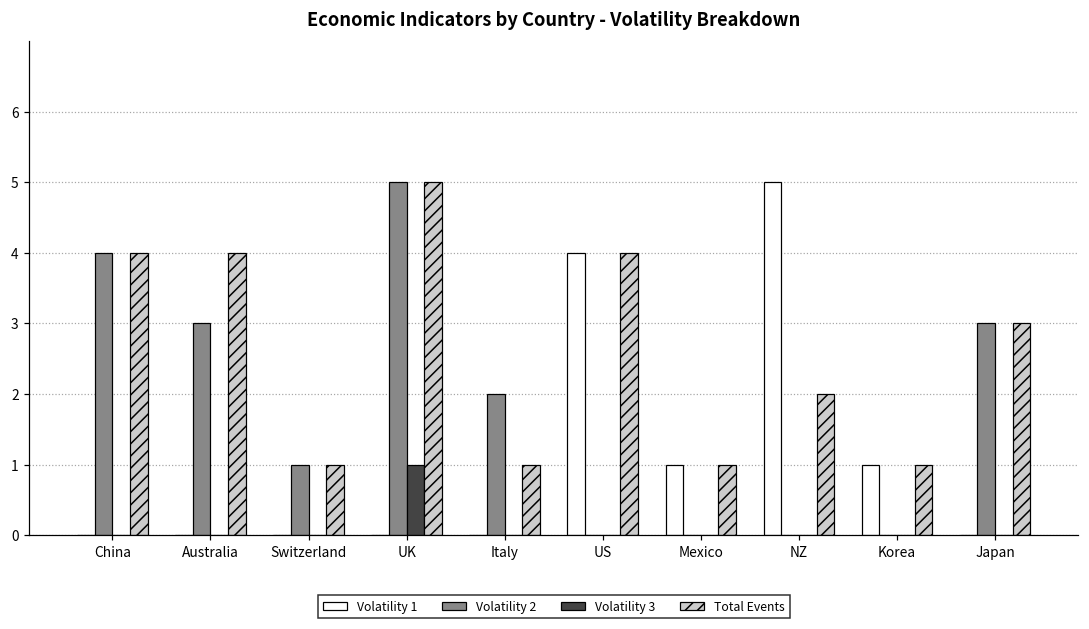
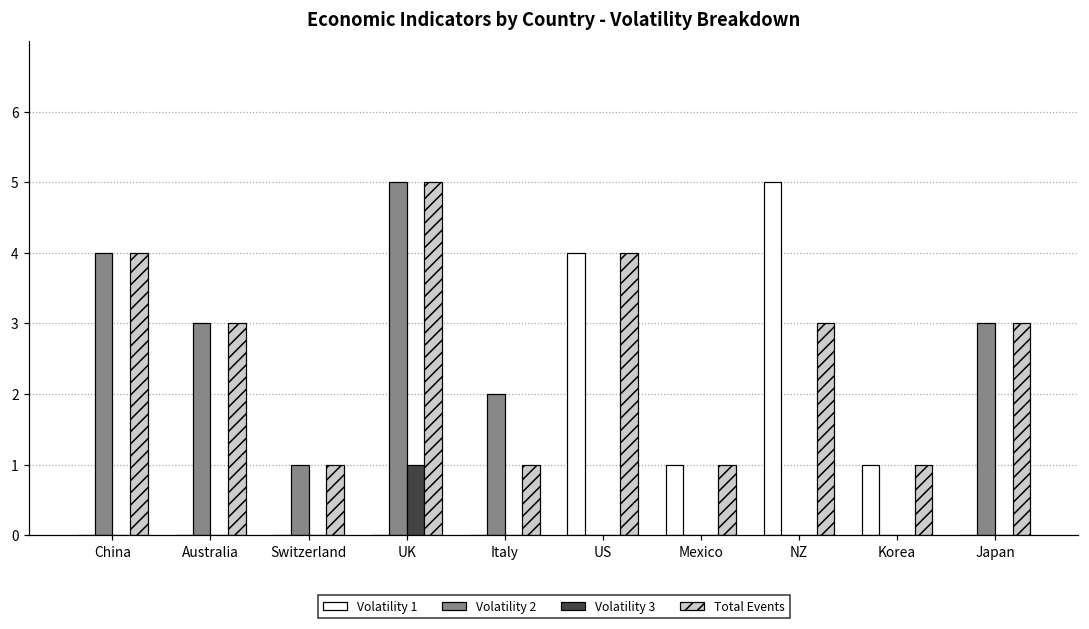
  {
    "Volatility 1": {
      "China": 0,
      "Australia": 0,
      "Switzerland": 0,
      "UK": 0,
      "Italy": 0,
      "US": 4,
      "Mexico": 1,
      "NZ": 5,
      "Korea": 1,
      "Japan": 0
    },
    "Volatility 2": {
      "China": 4,
      "Australia": 3,
      "Switzerland": 1,
      "UK": 5,
      "Italy": 2,
      "US": 0,
      "Mexico": 0,
      "NZ": 0,
      "Korea": 0,
      "Japan": 3
    },
    "Volatility 3": {
      "China": 0,
      "Australia": 0,
      "Switzerland": 0,
      "UK": 1,
      "Italy": 0,
      "US": 0,
      "Mexico": 0,
      "NZ": 0,
      "Korea": 0,
      "Japan": 0
    },
    "Total Events": {
      "China": 4,
-     "Australia": 4,
+     "Australia": 3,
      "Switzerland": 1,
      "UK": 5,
      "Italy": 1,
      "US": 4,
      "Mexico": 1,
-     "NZ": 2,
+     "NZ": 3,
      "Korea": 1,
      "Japan": 3
    }
  }
